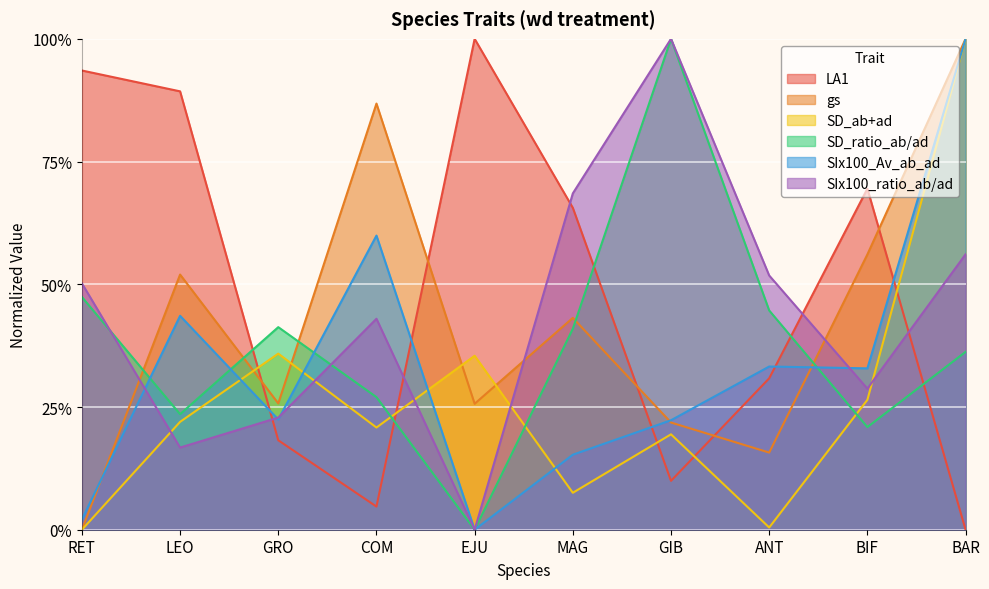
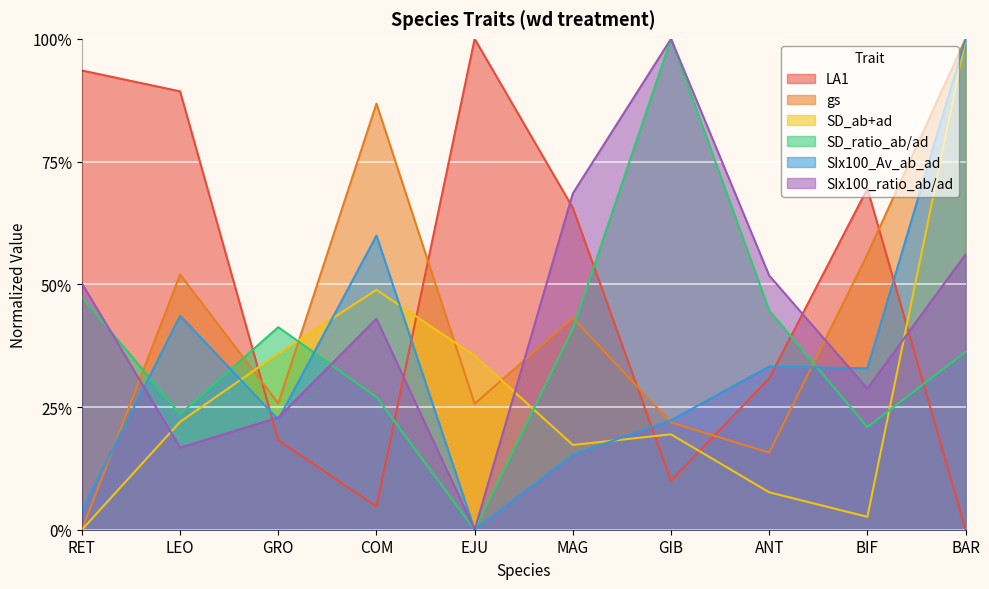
  {
    "SD_ab+ad": {
      "LEO": "22%",
      "GRO": "36%",
-     "COM": "21%",
+     "COM": "49%",
      "EJU": "35%",
-     "MAG": "8%",
+     "MAG": "17%",
      "GIB": "19%",
-     "ANT": "0%",
-     "BIF": "26%"
+     "ANT": "8%",
+     "BIF": "3%"
    },
    "SD_ratio_ab/ad": {
      "RET": "47%",
      "LEO": "24%",
      "GRO": "41%",
      "COM": "27%",
      "MAG": "41%",
      "ANT": "45%",
      "BIF": "21%",
      "BAR": "36%"
    },
    "SIx100_Av_ab_ad": {
-     "RET": "2%",
+     "RET": "4%",
      "LEO": "44%",
      "COM": "60%",
      "MAG": "15%",
      "ANT": "33%",
      "BIF": "33%"
    },
    "SIx100_ratio_ab/ad": {
      "RET": "50%",
      "LEO": "17%",
      "COM": "43%",
      "MAG": "69%",
      "ANT": "52%",
      "BIF": "29%",
      "BAR": "56%"
    }
  }
